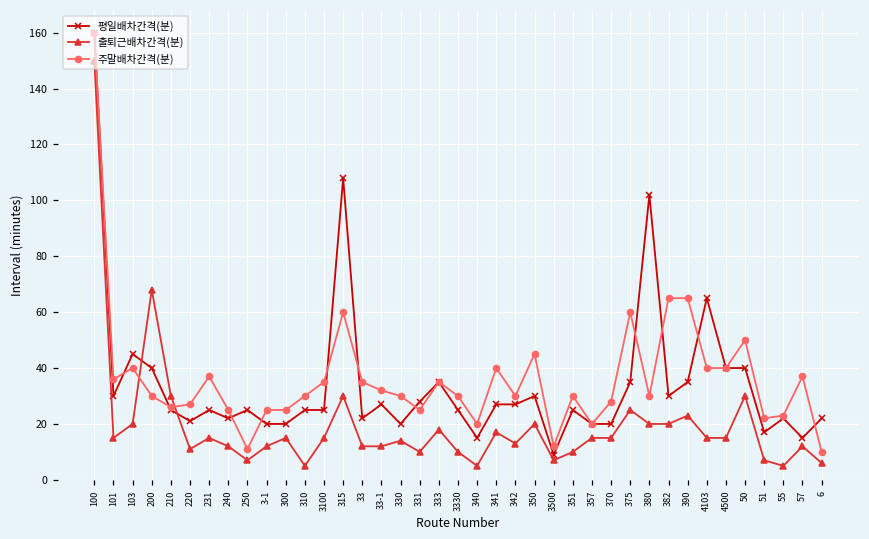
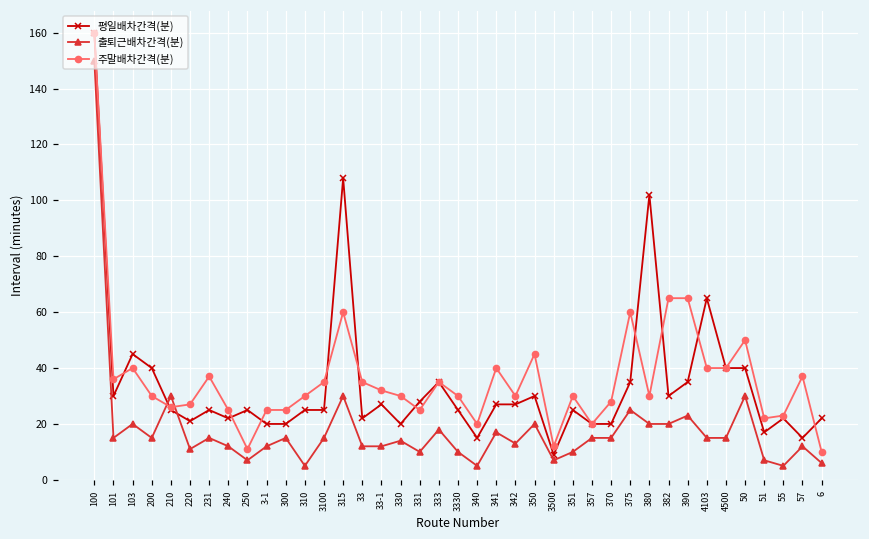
  {
    "평일배차간격(분)": {
      "101": 30,
      "103": 45,
      "200": 40,
      "220": 21,
      "231": 25,
      "240": 22,
      "250": 25,
      "3-1": 20,
      "300": 20,
      "310": 25,
      "3100": 25,
      "315": 108,
      "33": 22,
      "33-1": 27,
      "330": 20,
      "331": 28,
      "3330": 25,
      "340": 15,
      "341": 27,
      "342": 27,
      "350": 30,
      "3500": 9,
      "351": 25,
      "370": 20,
      "375": 35,
      "380": 102,
      "382": 30,
      "390": 35,
      "4103": 65,
      "50": 40,
      "51": 17,
      "57": 15,
      "6": 22
    },
    "출퇴근배차간격(분)": {
      "101": 15,
      "103": 20,
-     "200": 68,
+     "200": 15,
      "210": 30,
      "220": 11,
      "231": 15,
      "240": 12,
      "250": 7,
      "3-1": 12,
      "300": 15,
      "310": 5,
      "3100": 15,
      "315": 30,
      "33": 12,
      "33-1": 12,
      "330": 14,
      "331": 10,
      "333": 18,
      "3330": 10,
      "340": 5,
      "341": 17,
      "342": 13,
      "350": 20,
      "3500": 7,
      "351": 10,
      "357": 15,
      "370": 15,
      "375": 25,
      "380": 20,
      "382": 20,
      "390": 23,
      "4103": 15,
      "4500": 15,
      "50": 30,
      "51": 7,
      "55": 5,
      "57": 12,
      "6": 6
    },
    "주말배차간격(분)": {
      "101": 36,
      "103": 40,
      "200": 30,
      "220": 27,
      "231": 37,
      "240": 25,
      "250": 11,
      "3-1": 25,
      "300": 25,
      "310": 30,
      "3100": 35,
      "315": 60,
      "33": 35,
      "33-1": 32,
      "330": 30,
      "331": 25,
      "3330": 30,
      "340": 20,
      "341": 40,
      "342": 30,
      "350": 45,
      "3500": 12,
      "351": 30,
      "370": 28,
      "375": 60,
      "380": 30,
      "382": 65,
      "390": 65,
      "4103": 40,
      "50": 50,
      "51": 22,
      "57": 37,
      "6": 10
    }
  }
